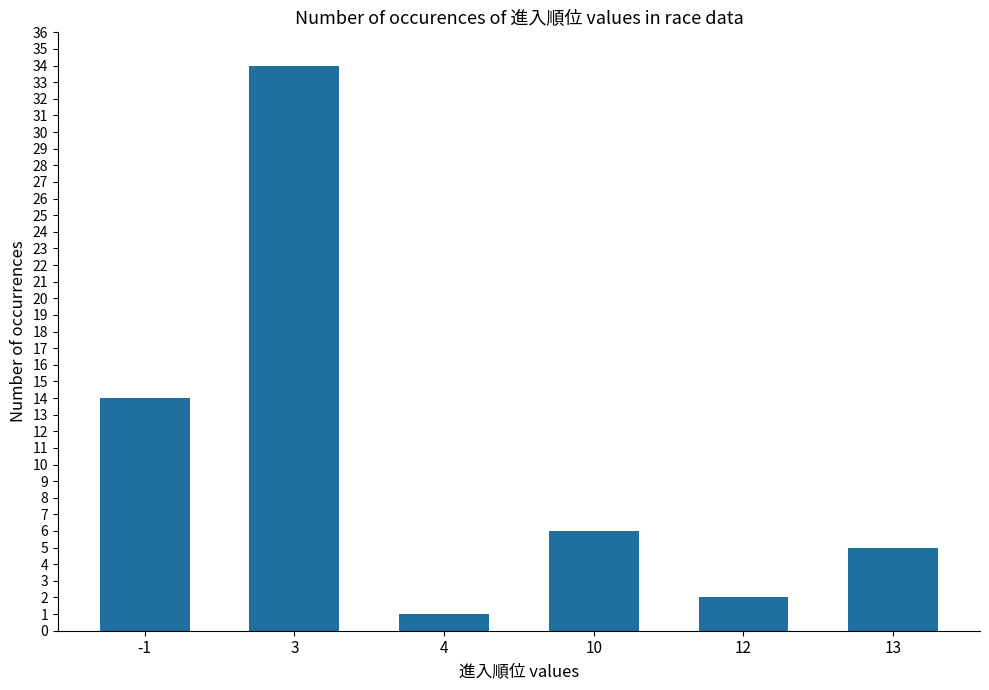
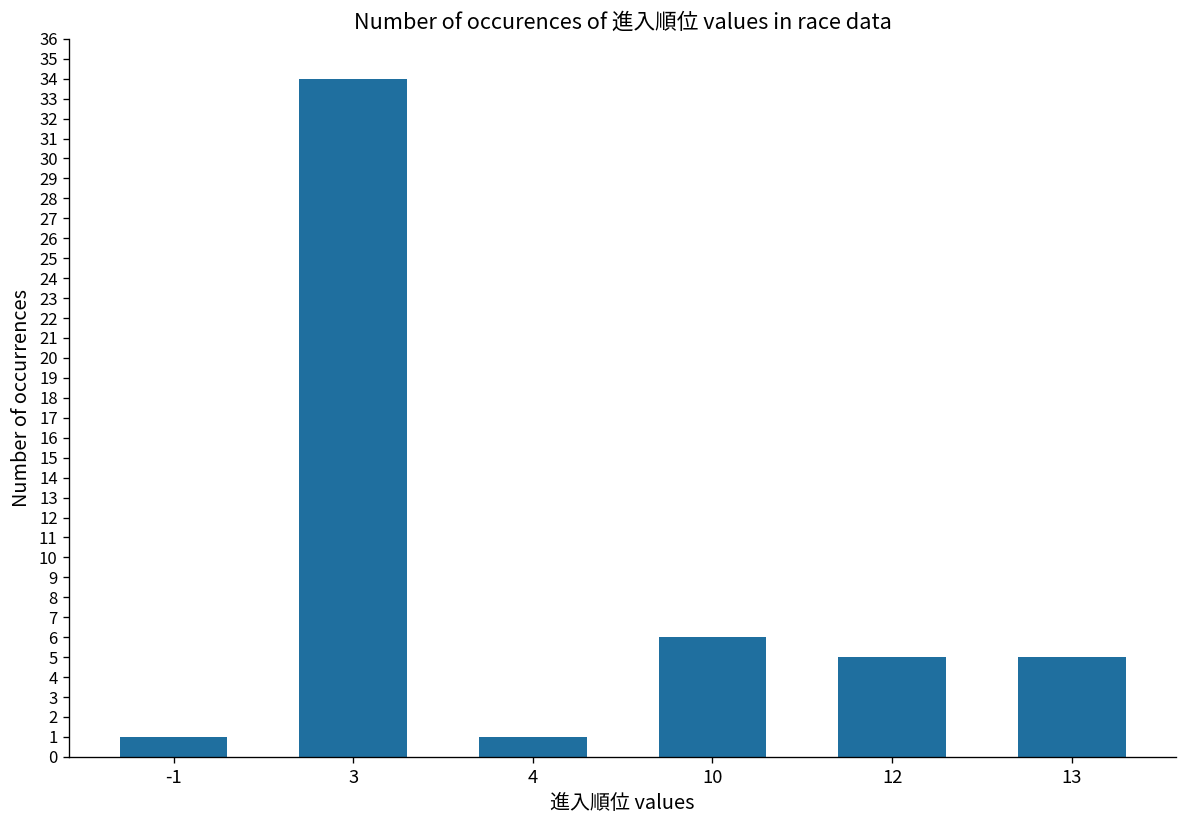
  {
-   "-1": 14,
+   "-1": 1,
    "3": 34,
    "4": 1,
    "10": 6,
-   "12": 2,
+   "12": 5,
    "13": 5
  }
